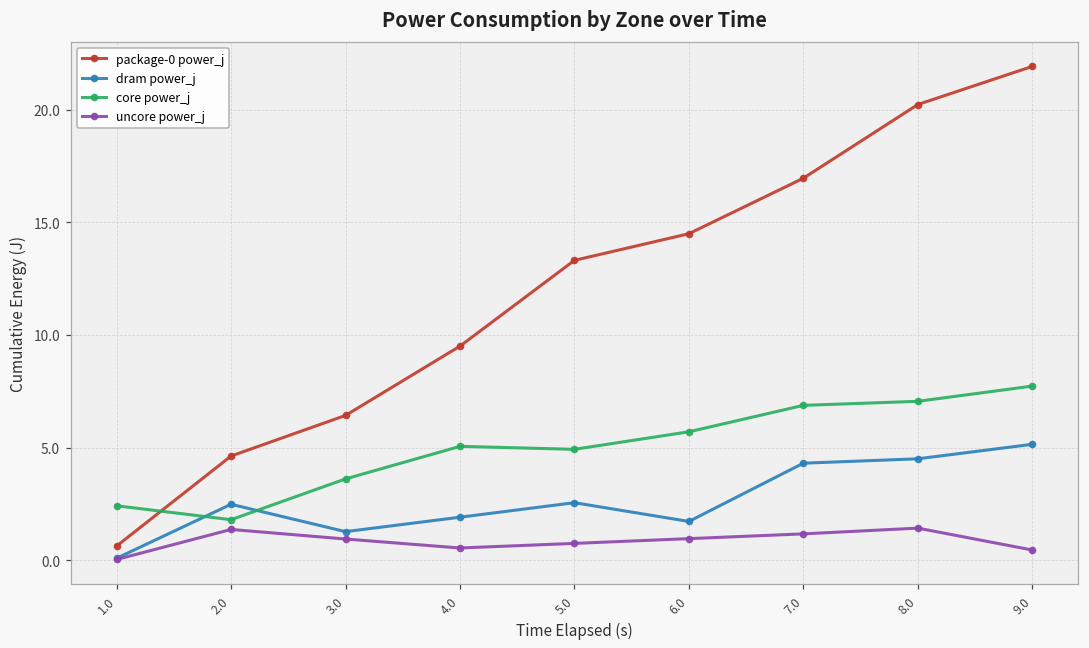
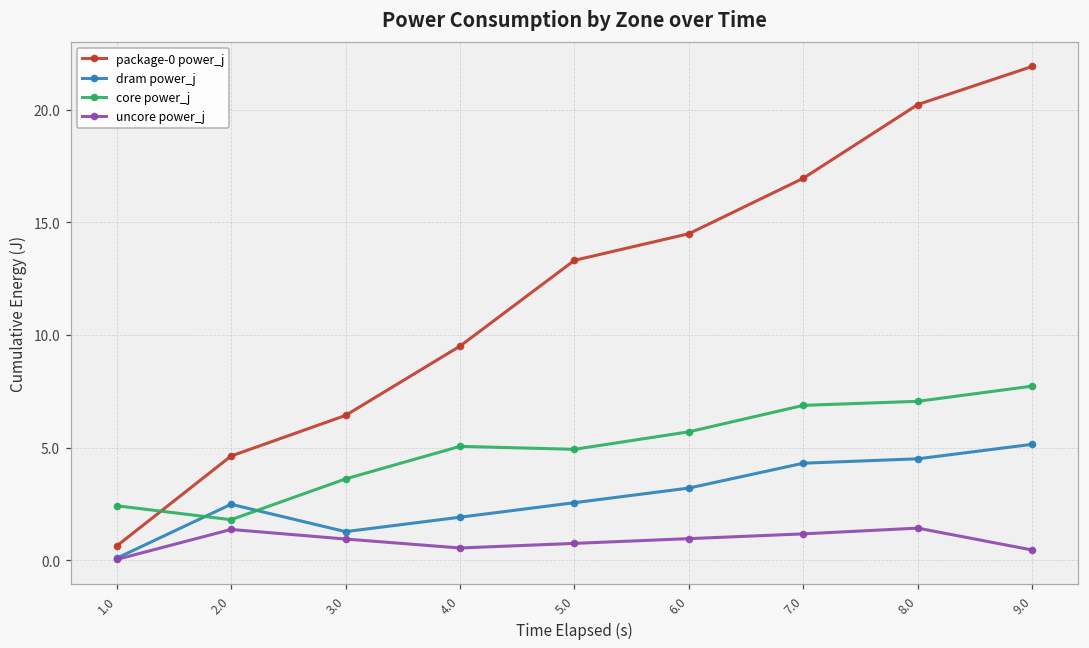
  {
    "package-0 power_j": {
      "1.0": 0.6,
      "2.0": 4.6,
      "3.0": 6.4,
      "4.0": 9.5,
      "5.0": 13.3,
      "6.0": 14.5,
      "7.0": 17.0,
      "8.0": 20.2,
      "9.0": 21.9
    },
    "dram power_j": {
      "2.0": 2.5,
      "3.0": 1.3,
      "4.0": 1.9,
      "5.0": 2.6,
-     "6.0": 1.7,
+     "6.0": 3.2,
      "7.0": 4.3,
      "8.0": 4.5,
      "9.0": 5.1
    },
    "core power_j": {
      "1.0": 2.4,
      "2.0": 1.8,
      "3.0": 3.6,
      "4.0": 5.1,
      "5.0": 4.9,
      "6.0": 5.7,
      "7.0": 6.9,
      "8.0": 7.1,
      "9.0": 7.7
    },
    "uncore power_j": {
      "2.0": 1.4,
      "3.0": 0.9,
      "4.0": 0.5,
      "5.0": 0.7,
      "6.0": 1.0,
      "7.0": 1.2,
      "8.0": 1.4,
      "9.0": 0.5
    }
  }
